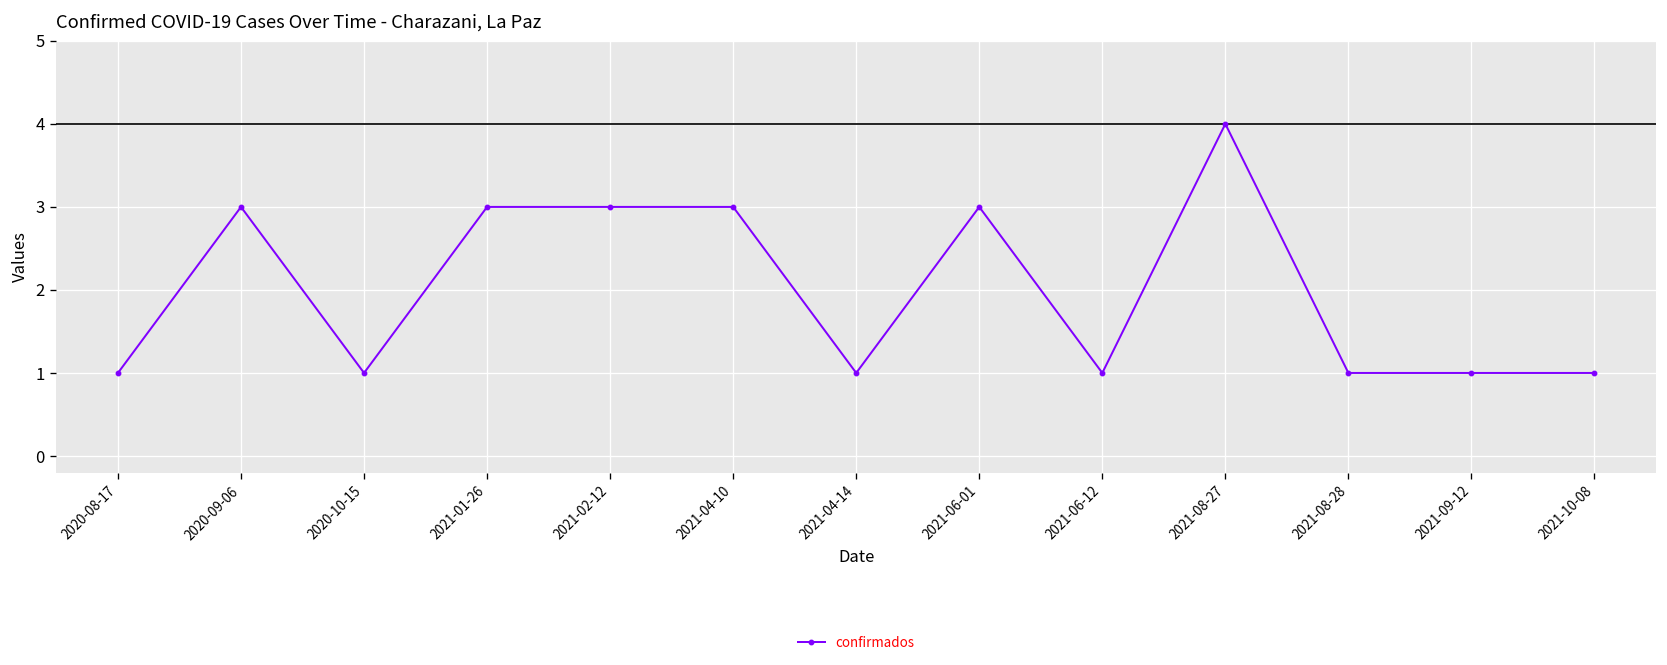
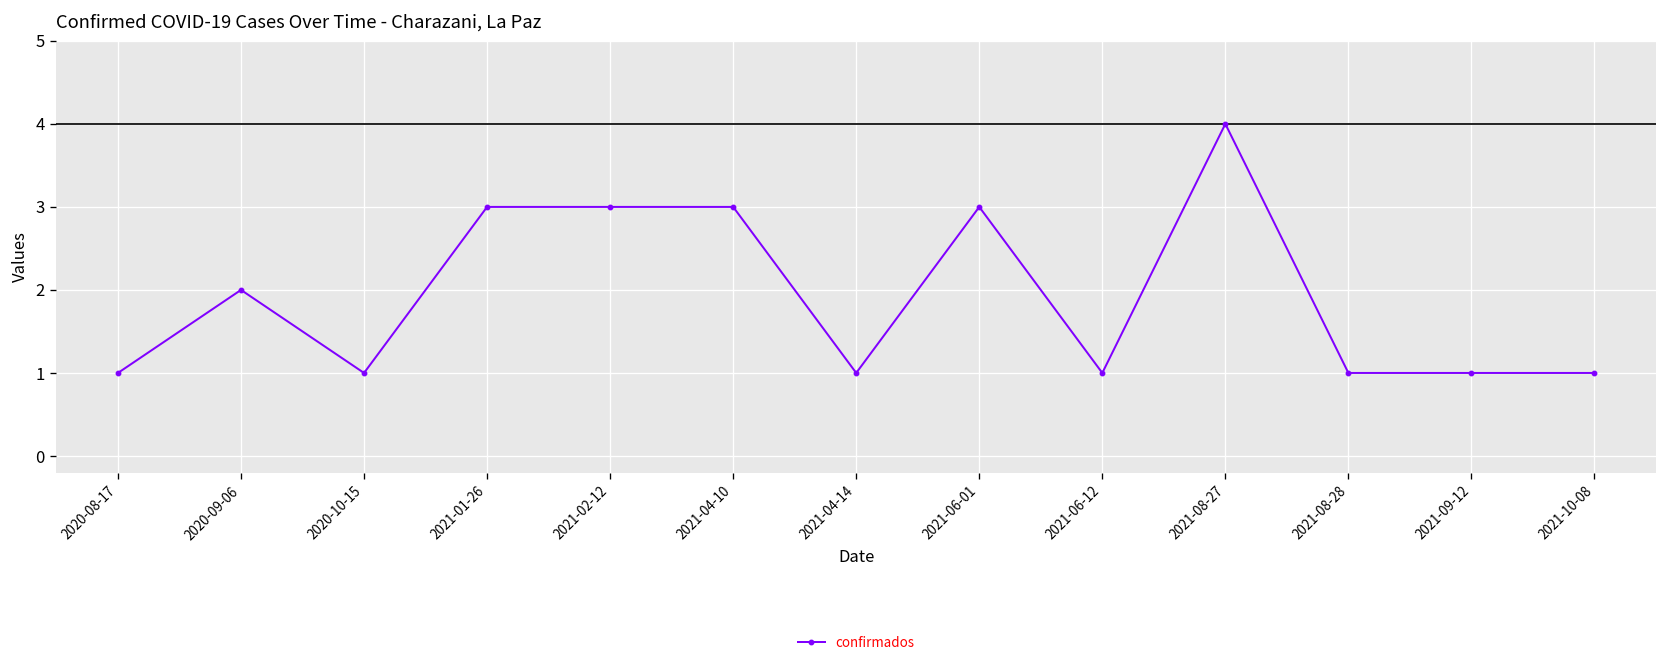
  {
    "2020-08-17": 1,
-   "2020-09-06": 3,
+   "2020-09-06": 2,
    "2020-10-15": 1,
    "2021-01-26": 3,
    "2021-02-12": 3,
    "2021-04-10": 3,
    "2021-04-14": 1,
    "2021-06-01": 3,
    "2021-06-12": 1,
    "2021-08-27": 4,
    "2021-08-28": 1,
    "2021-09-12": 1,
    "2021-10-08": 1
  }
